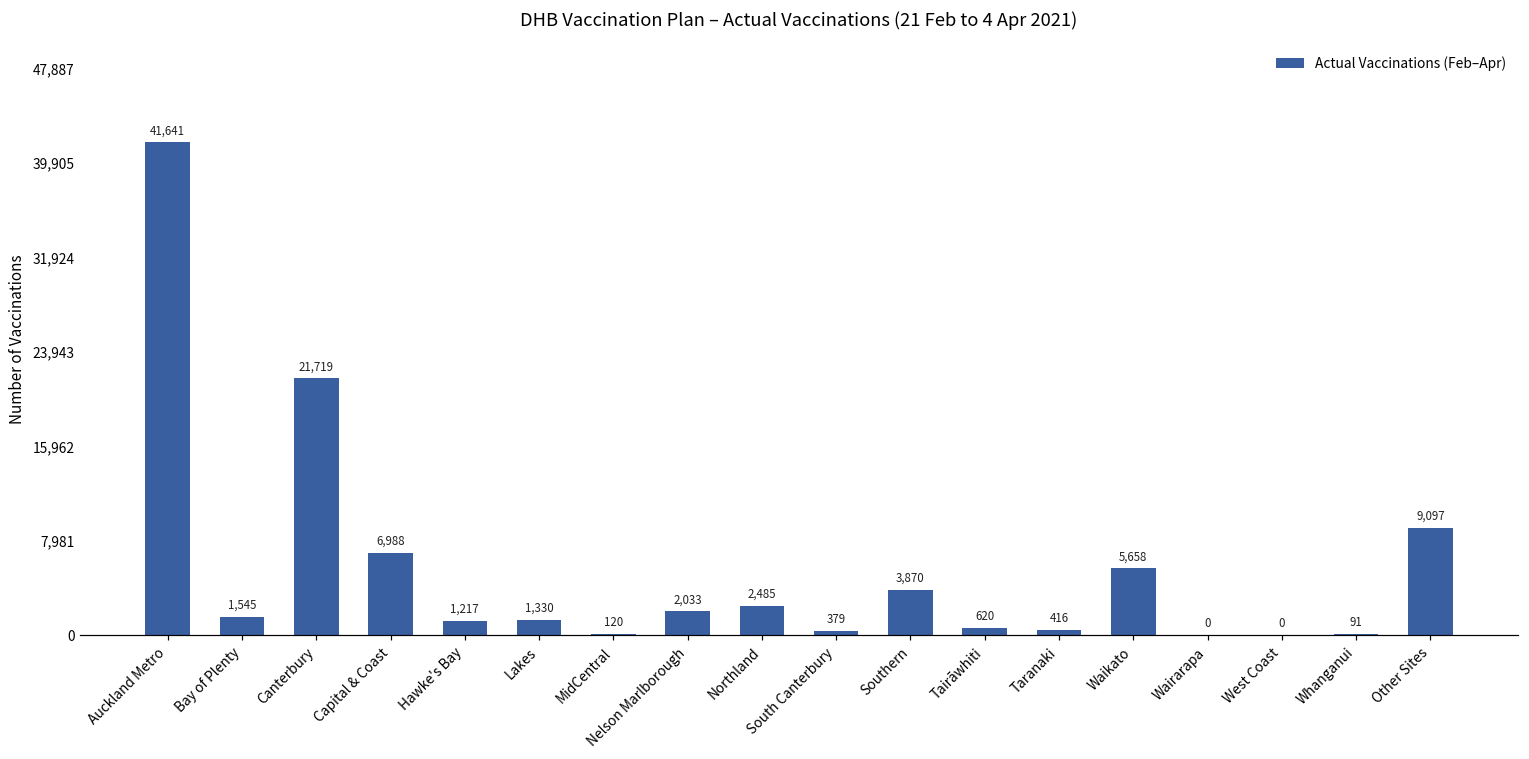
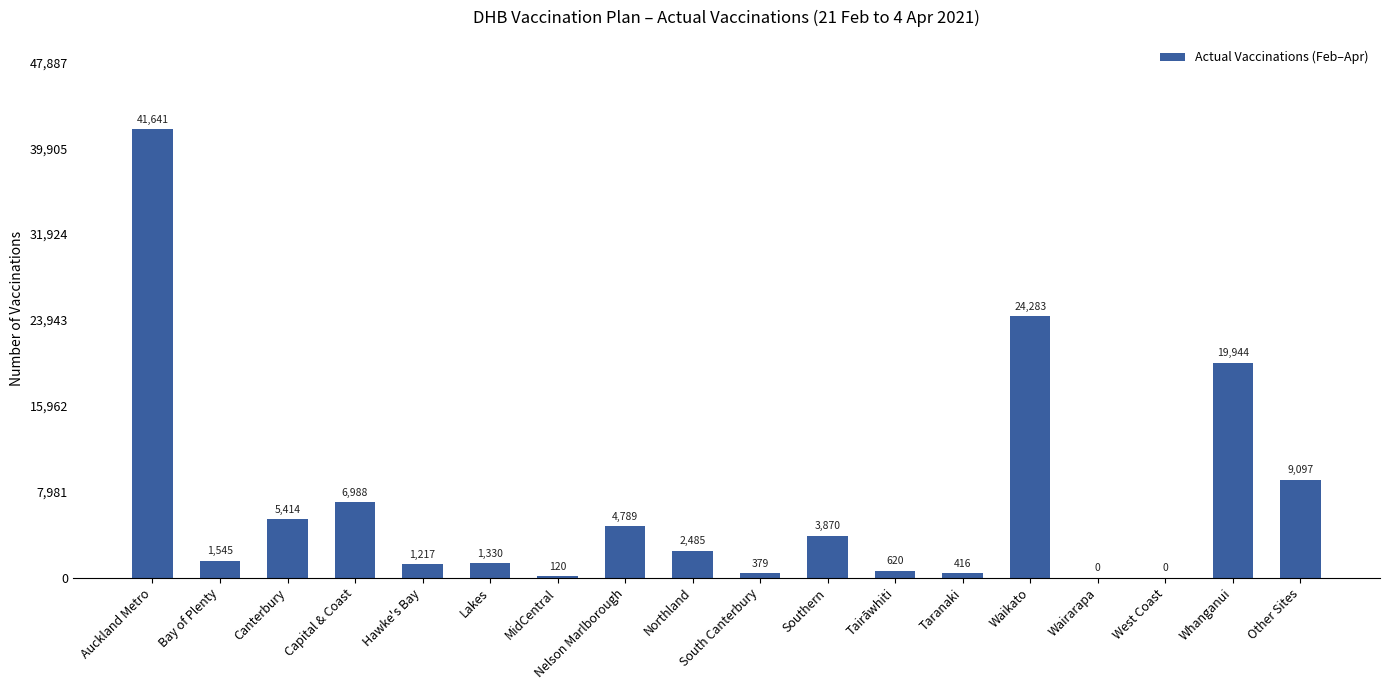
  {
    "Auckland Metro": "41,641",
    "Bay of Plenty": "1,545",
-   "Canterbury": "21,719",
+   "Canterbury": "5,414",
    "Capital & Coast": "6,988",
    "Hawke's Bay": "1,217",
    "Lakes": "1,330",
    "MidCentral": "120",
-   "Nelson Marlborough": "2,033",
+   "Nelson Marlborough": "4,789",
    "Northland": "2,485",
    "South Canterbury": "379",
    "Southern": "3,870",
    "Tairāwhiti": "620",
    "Taranaki": "416",
-   "Waikato": "5,658",
+   "Waikato": "24,283",
    "Wairarapa": "0",
    "West Coast": "0",
-   "Whanganui": "91",
+   "Whanganui": "19,944",
    "Other Sites": "9,097"
  }
